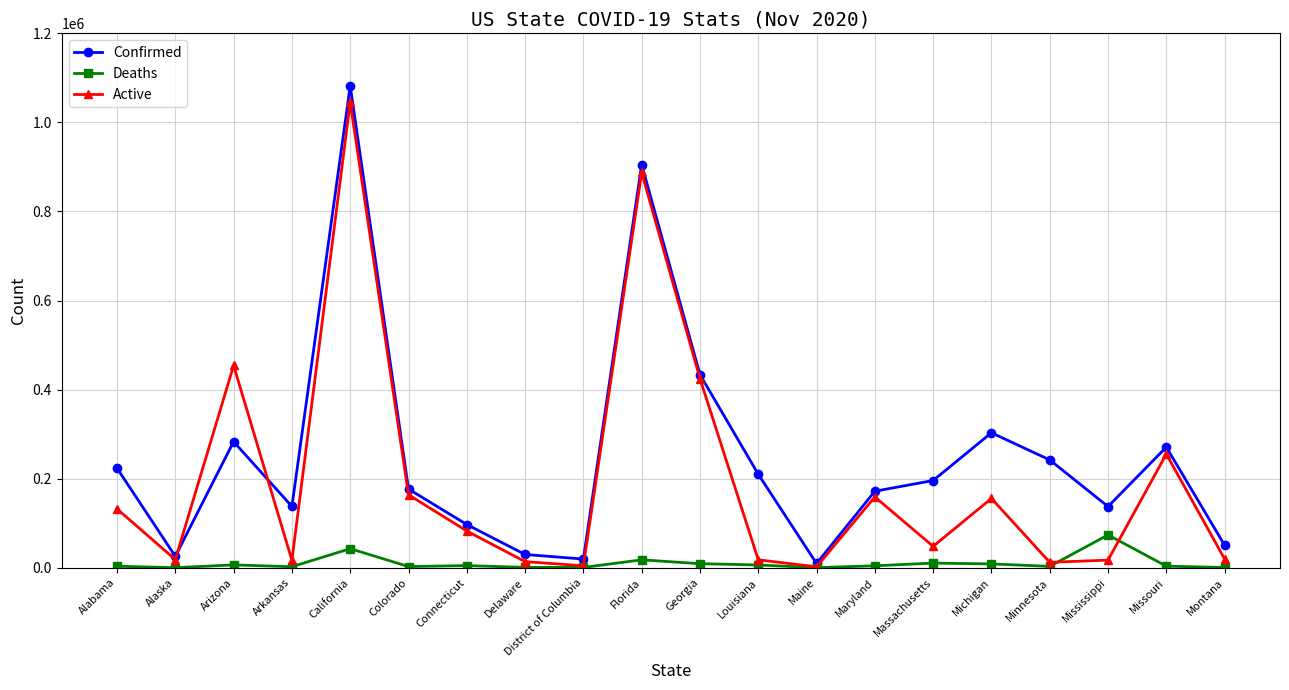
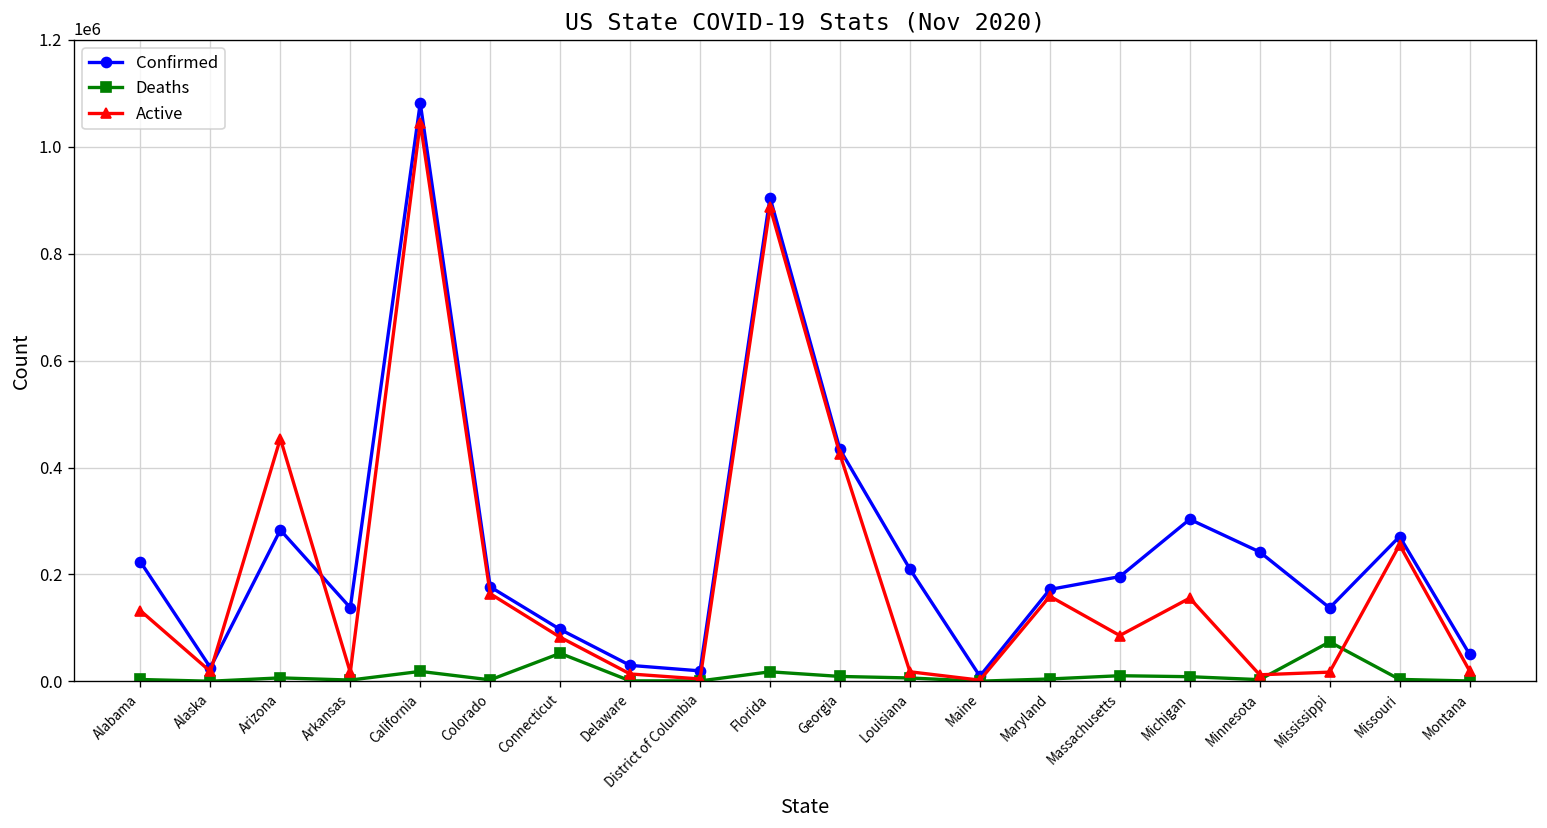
  {
    "Confirmed": {
      "Alabama": 220000,
      "Alaska": 30000,
      "Arizona": 280000,
      "Arkansas": 140000,
      "California": 1080000,
      "Colorado": 180000,
      "Connecticut": 100000,
      "Delaware": 30000,
      "District of Columbia": 20000,
      "Florida": 910000,
      "Georgia": 430000,
      "Louisiana": 210000,
      "Maine": 10000,
      "Maryland": 170000,
      "Massachusetts": 200000,
      "Michigan": 300000,
      "Minnesota": 240000,
      "Mississippi": 140000,
      "Missouri": 270000,
      "Montana": 50000
    },
    "Deaths": {
      "Alabama": 0,
      "Alaska": 0,
      "Arizona": 10000,
      "Arkansas": 0,
-     "California": 40000,
+     "California": 20000,
      "Colorado": 0,
-     "Connecticut": 0,
+     "Connecticut": 50000,
      "Delaware": 0,
      "Florida": 20000,
      "Georgia": 10000,
      "Louisiana": 10000,
      "Maryland": 0,
      "Massachusetts": 10000,
      "Michigan": 10000,
      "Minnesota": 0,
      "Mississippi": 70000,
      "Missouri": 0,
      "Montana": 0
    },
    "Active": {
      "Alabama": 130000,
      "Alaska": 20000,
      "Arizona": 450000,
      "Arkansas": 20000,
      "California": 1050000,
      "Colorado": 160000,
      "Connecticut": 80000,
      "Delaware": 10000,
      "Florida": 890000,
      "Georgia": 420000,
      "Louisiana": 20000,
      "Maryland": 160000,
-     "Massachusetts": 50000,
+     "Massachusetts": 90000,
      "Michigan": 160000,
      "Minnesota": 10000,
      "Mississippi": 20000,
      "Missouri": 260000,
      "Montana": 20000
    }
  }
